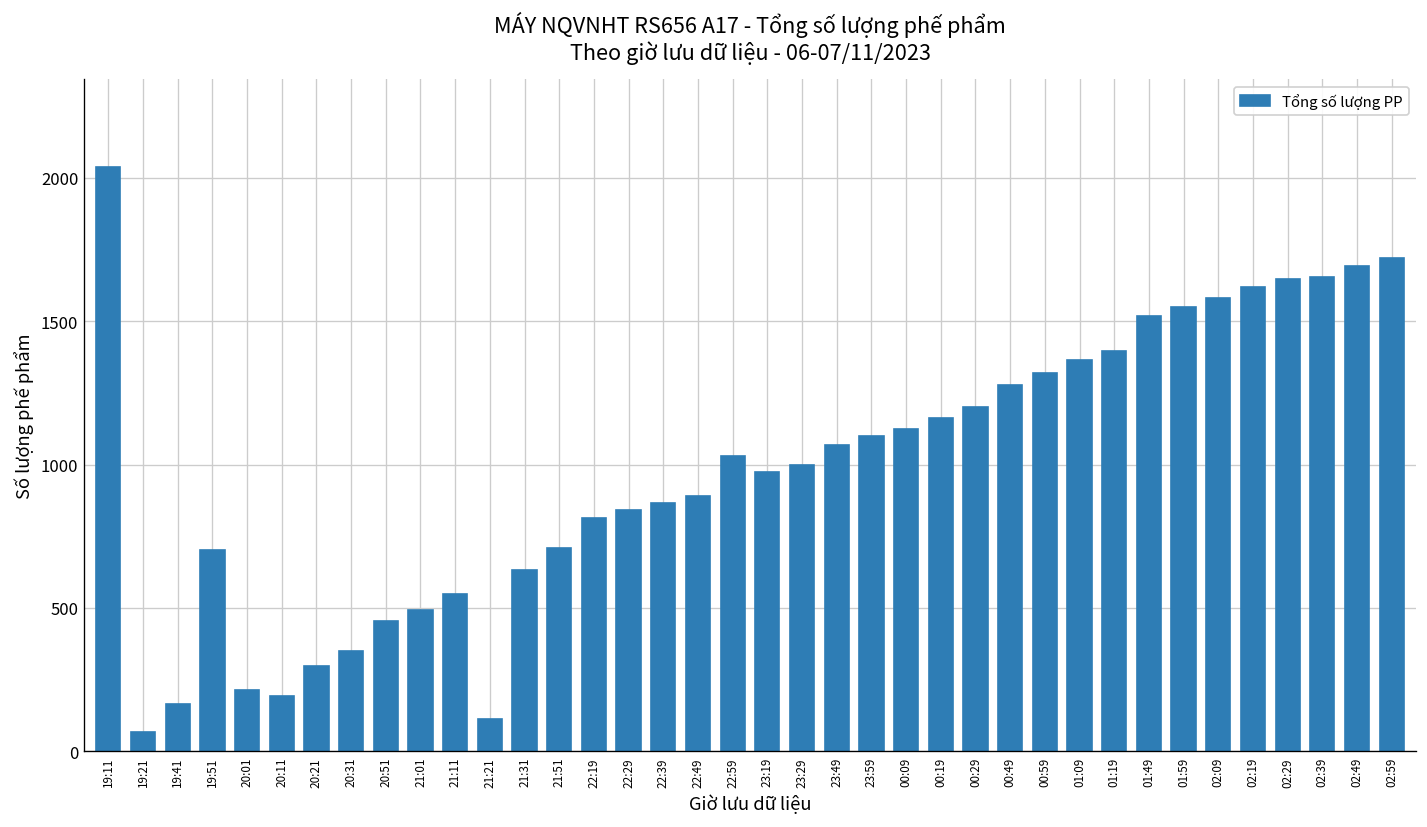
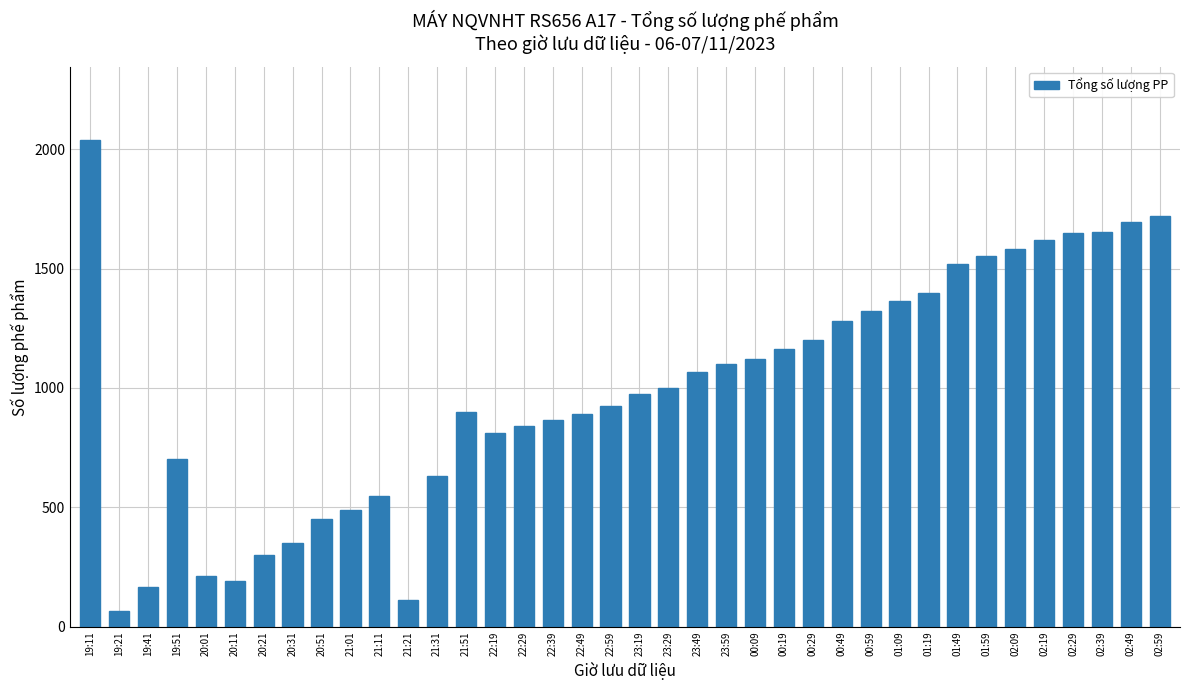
  {
    "19:11": 2040,
    "19:21": 70,
    "19:41": 170,
    "19:51": 700,
    "20:01": 210,
    "20:11": 190,
    "20:21": 300,
    "20:31": 350,
    "20:51": 450,
    "21:01": 490,
    "21:11": 550,
    "21:21": 110,
    "21:31": 630,
-   "21:51": 710,
+   "21:51": 900,
    "22:19": 810,
    "22:29": 840,
    "22:39": 870,
    "22:49": 890,
-   "22:59": 1030,
+   "22:59": 930,
    "23:19": 970,
    "23:29": 1000,
    "23:49": 1070,
    "23:59": 1100,
    "00:09": 1120,
    "00:19": 1160,
    "00:29": 1200,
    "00:49": 1280,
    "00:59": 1320,
    "01:09": 1370,
    "01:19": 1400,
    "01:49": 1520,
    "01:59": 1550,
    "02:09": 1580,
    "02:19": 1620,
    "02:29": 1650,
    "02:39": 1660,
    "02:49": 1690,
    "02:59": 1720
  }
